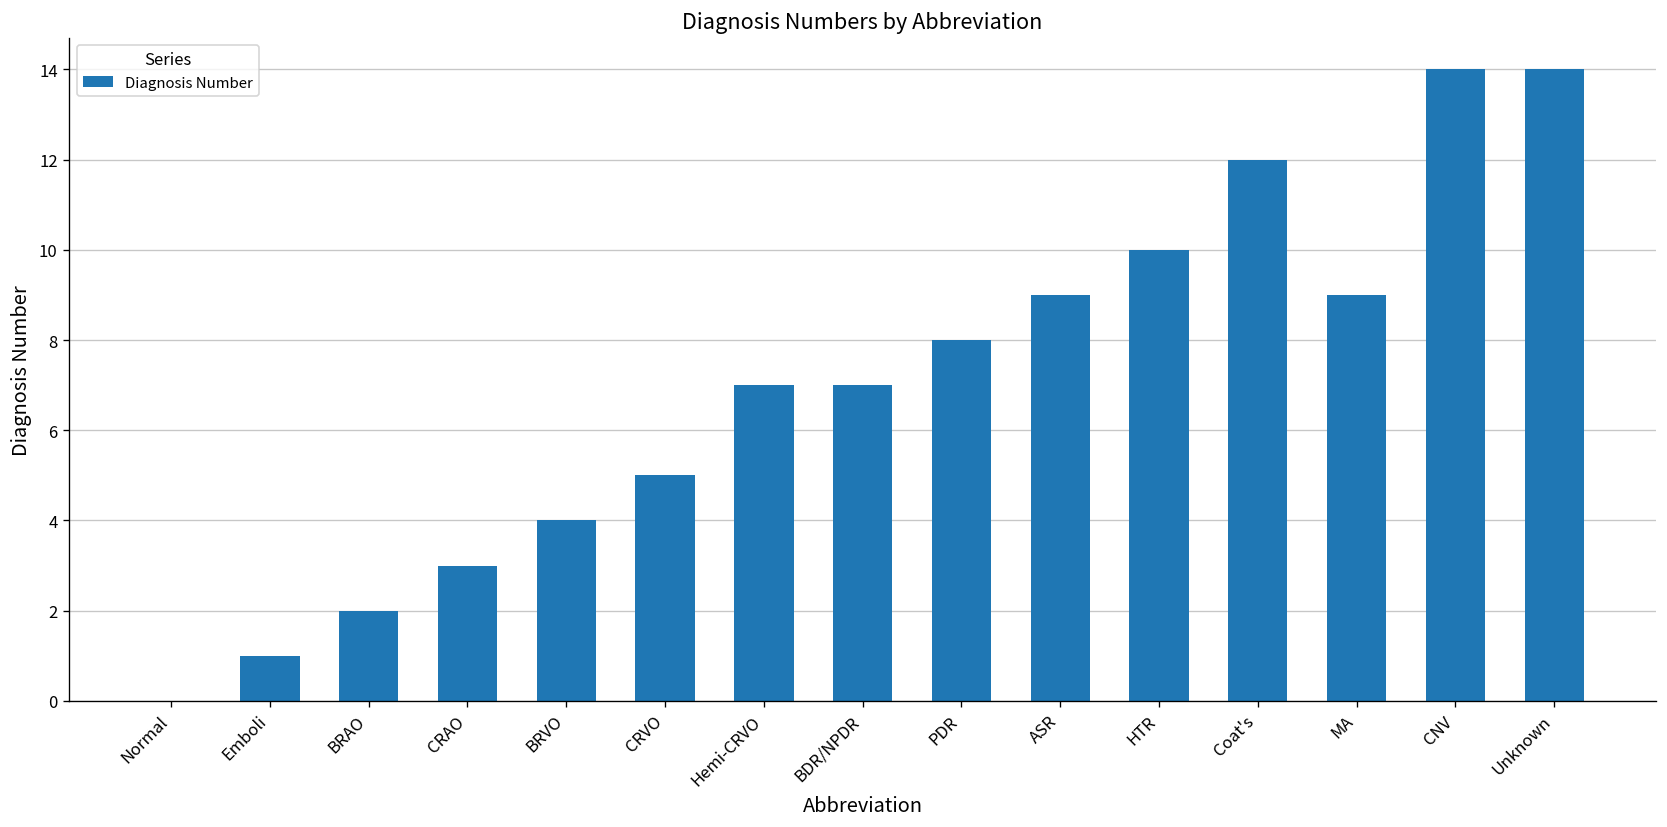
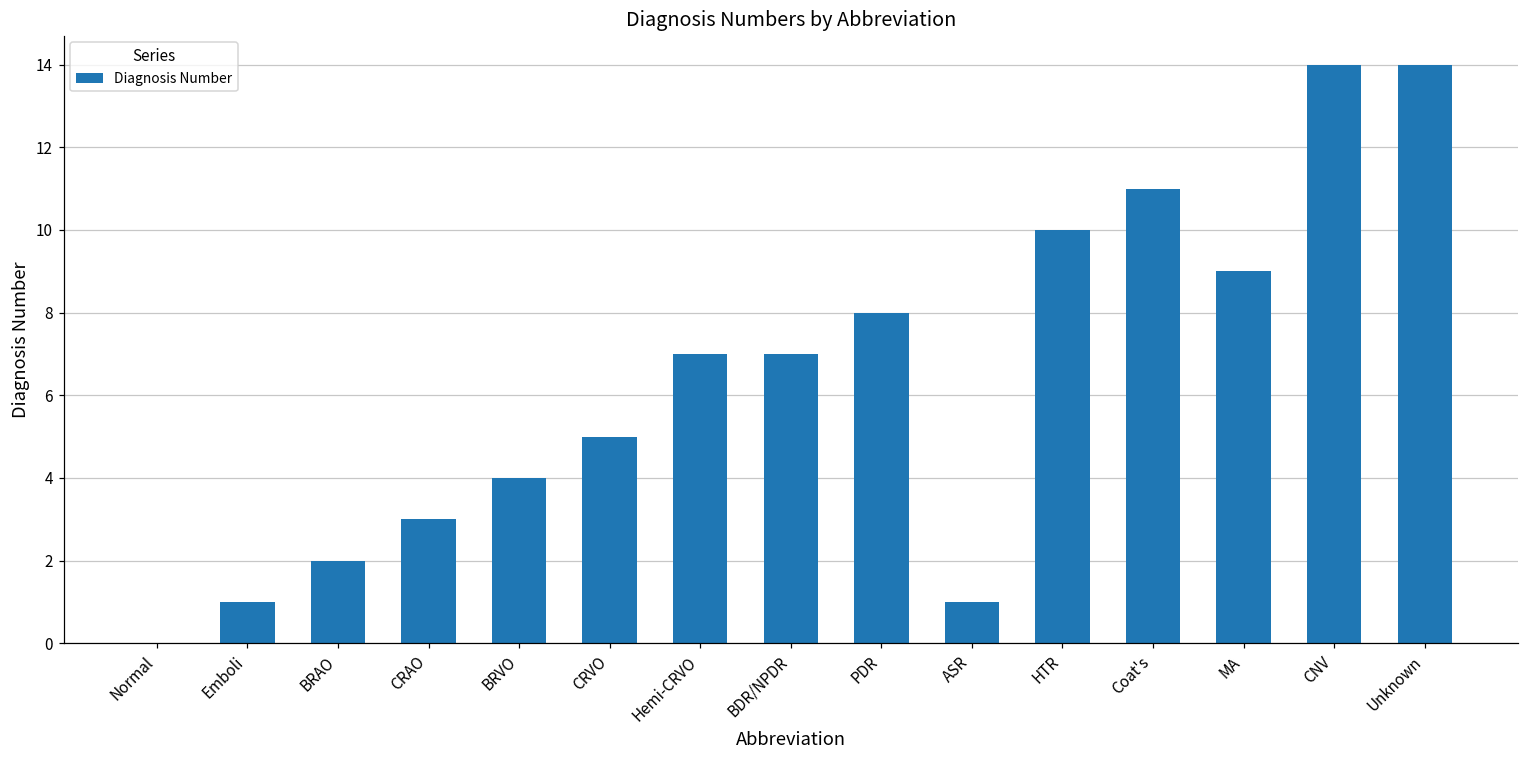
  {
    "Normal": 0,
    "Emboli": 1,
    "BRAO": 2,
    "CRAO": 3,
    "BRVO": 4,
    "CRVO": 5,
    "Hemi-CRVO": 7,
    "BDR/NPDR": 7,
    "PDR": 8,
-   "ASR": 9,
+   "ASR": 1,
    "HTR": 10,
-   "Coat's": 12,
+   "Coat's": 11,
    "MA": 9,
    "CNV": 14,
    "Unknown": 14
  }
